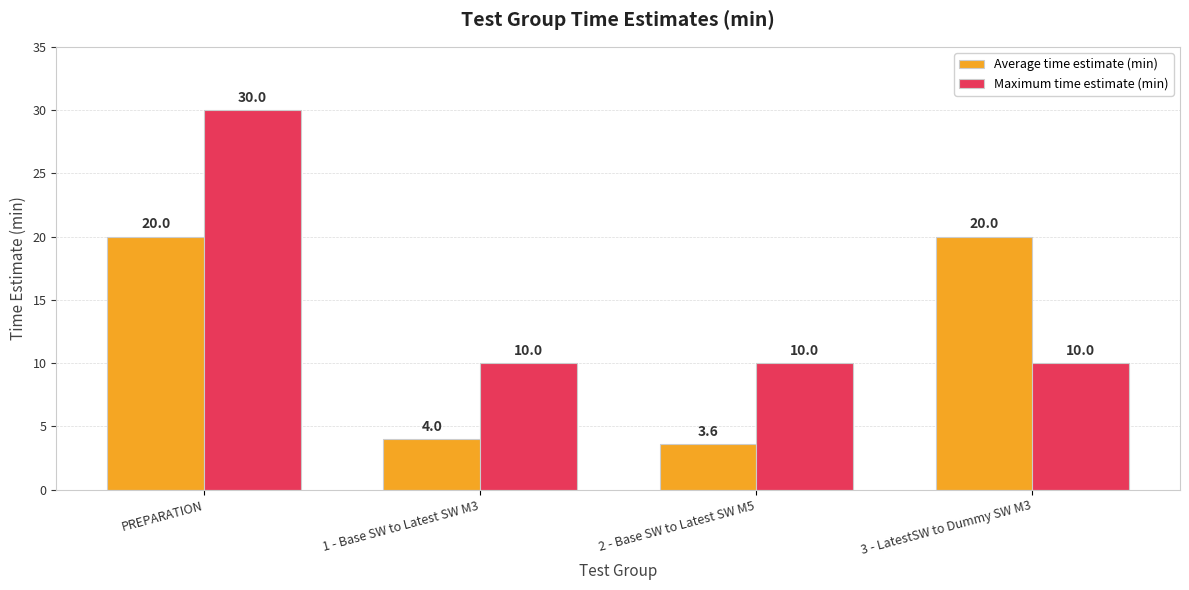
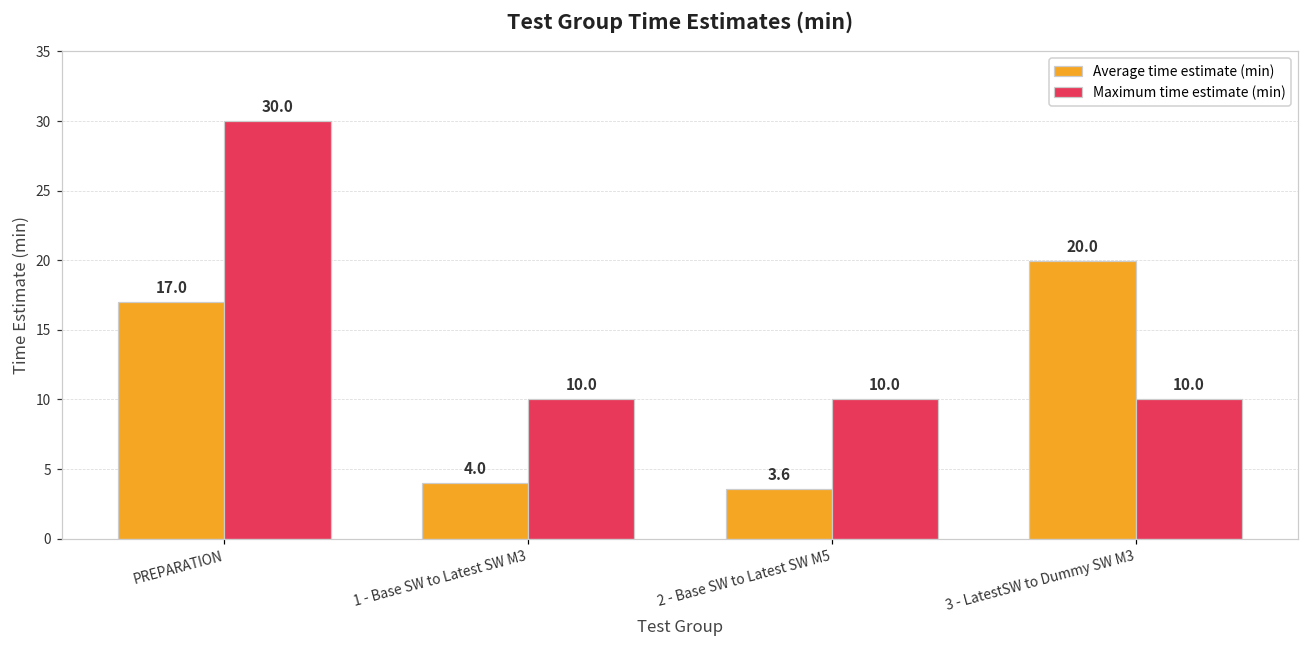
  {
    "Average time estimate (min)": {
-     "PREPARATION": 20.0,
+     "PREPARATION": 17.0,
      "1 - Base SW to Latest SW M3": 4.0,
      "2 - Base SW to Latest SW M5": 3.6,
      "3 - LatestSW to Dummy SW M3": 20.0
    },
    "Maximum time estimate (min)": {
      "PREPARATION": 30.0,
      "1 - Base SW to Latest SW M3": 10.0,
      "2 - Base SW to Latest SW M5": 10.0,
      "3 - LatestSW to Dummy SW M3": 10.0
    }
  }
